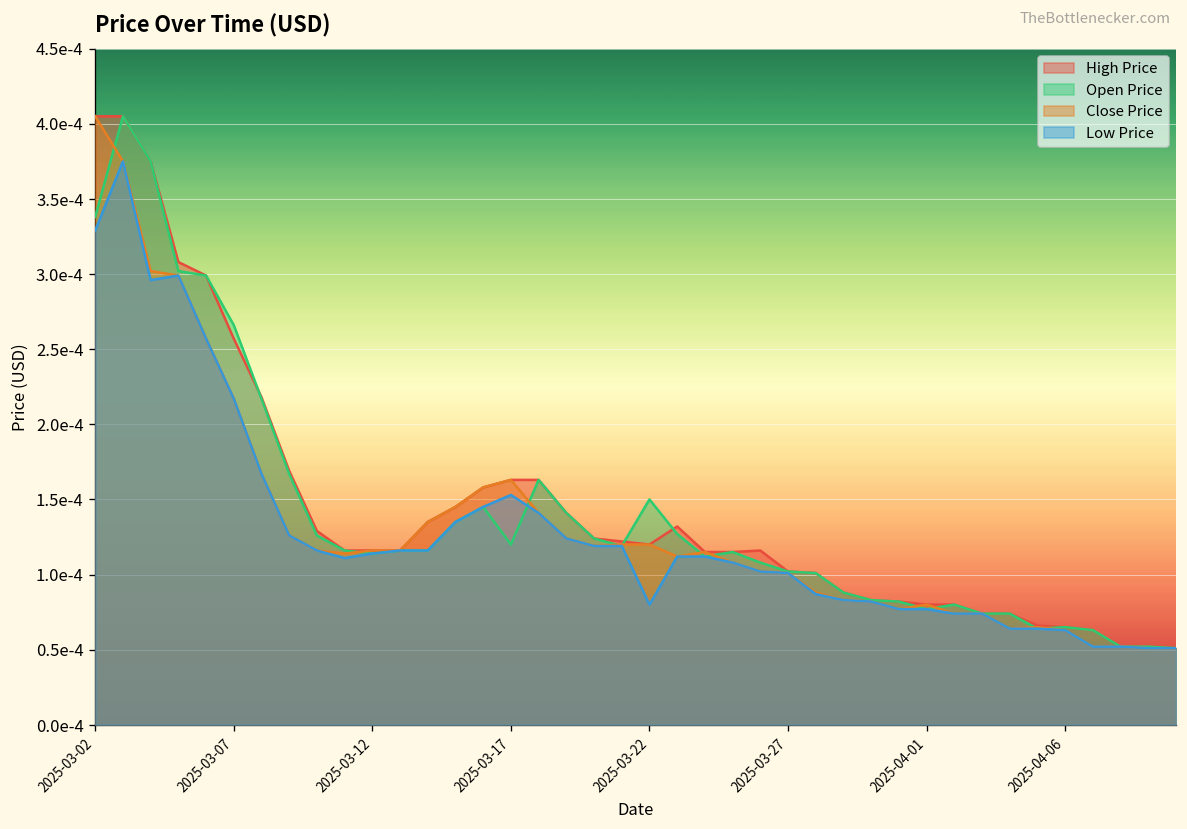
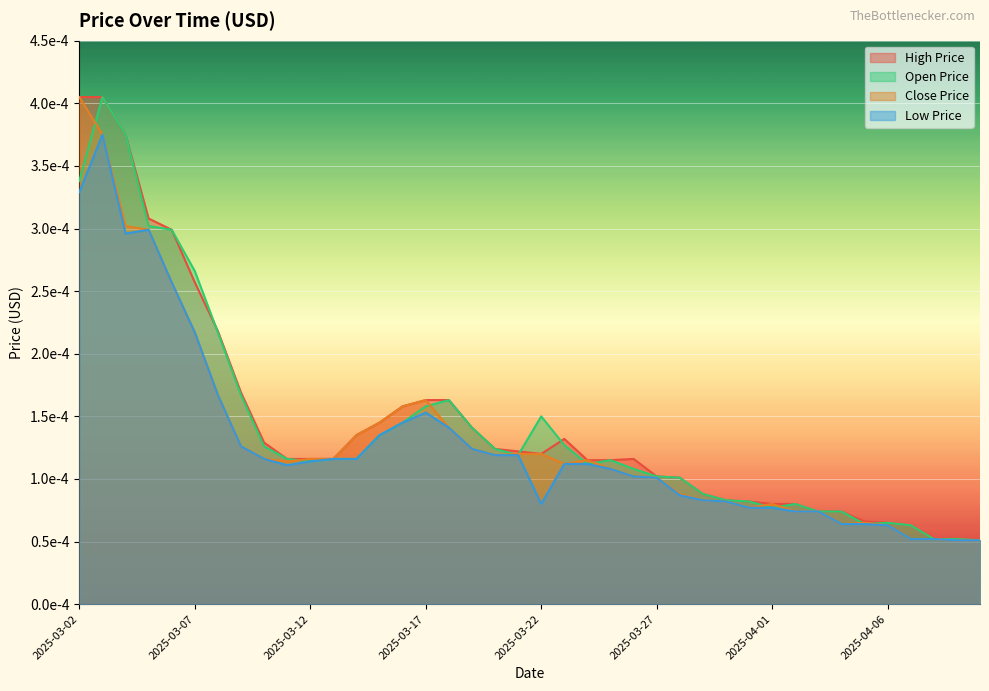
  {
    "Open Price": {
      "2025-03-02": 0.000338,
      "2025-03-07": 0.000266,
-     "2025-03-17": 0.000120,
+     "2025-03-17": 0.000158,
      "2025-03-22": 0.000150
    },
    "Low Price": {
      "2025-03-02": 0.000329,
      "2025-03-17": 0.000153,
      "2025-03-22": 0.000080
    }
  }
